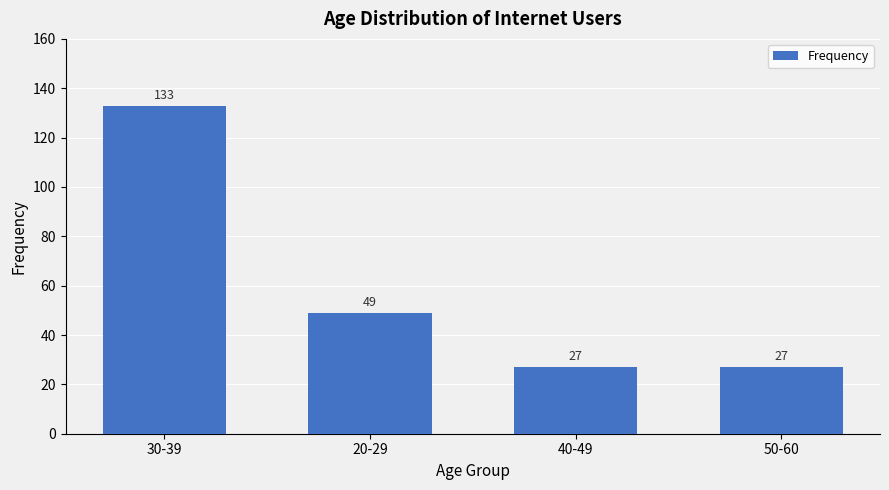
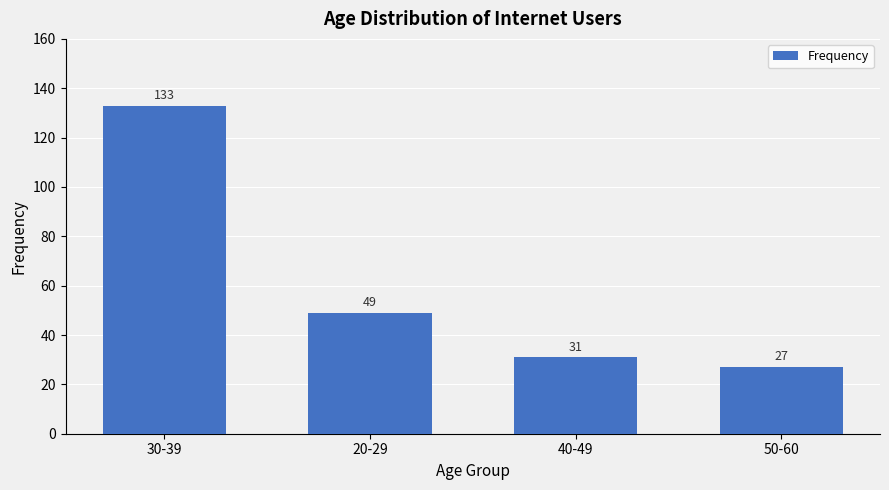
  {
    "30-39": 133,
    "20-29": 49,
-   "40-49": 27,
+   "40-49": 31,
    "50-60": 27
  }
